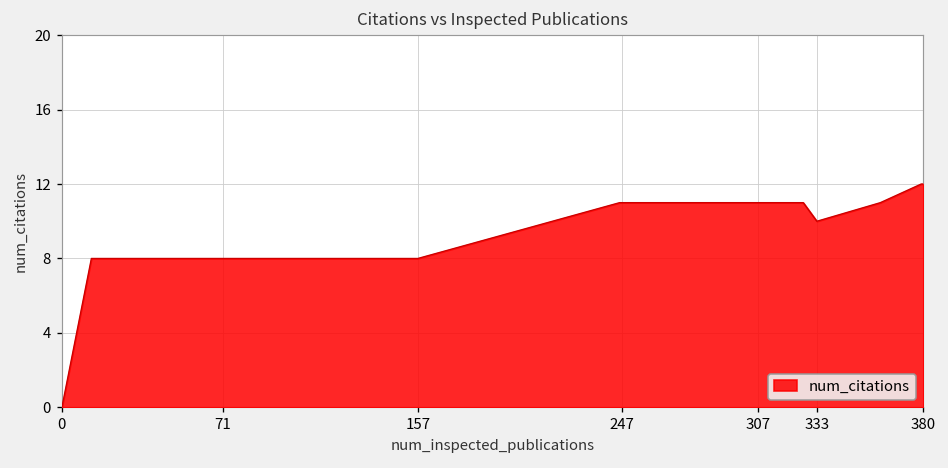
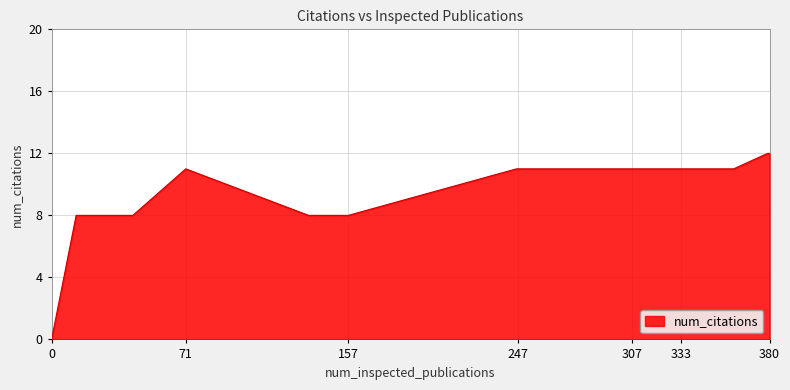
  {
    "0": 0,
-   "71": 8,
+   "71": 11,
    "157": 8,
    "247": 11,
    "307": 11,
-   "333": 10,
+   "333": 11,
    "380": 12
  }
